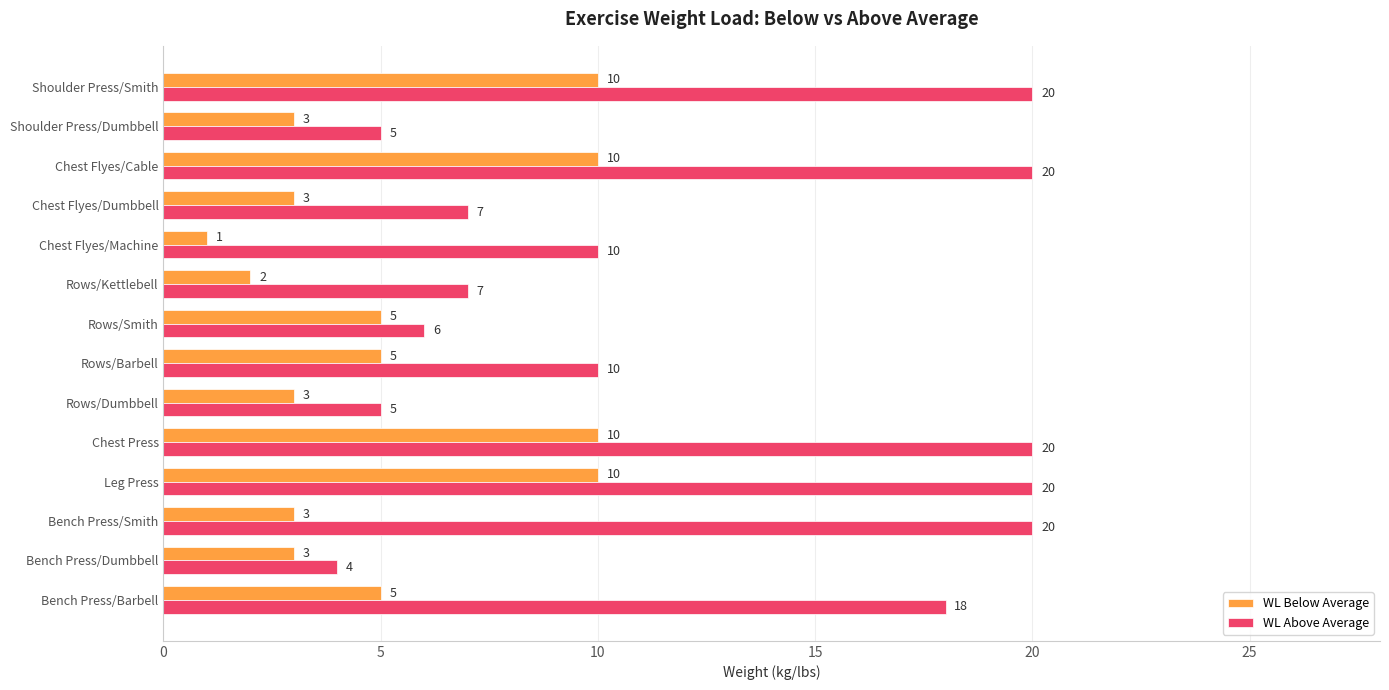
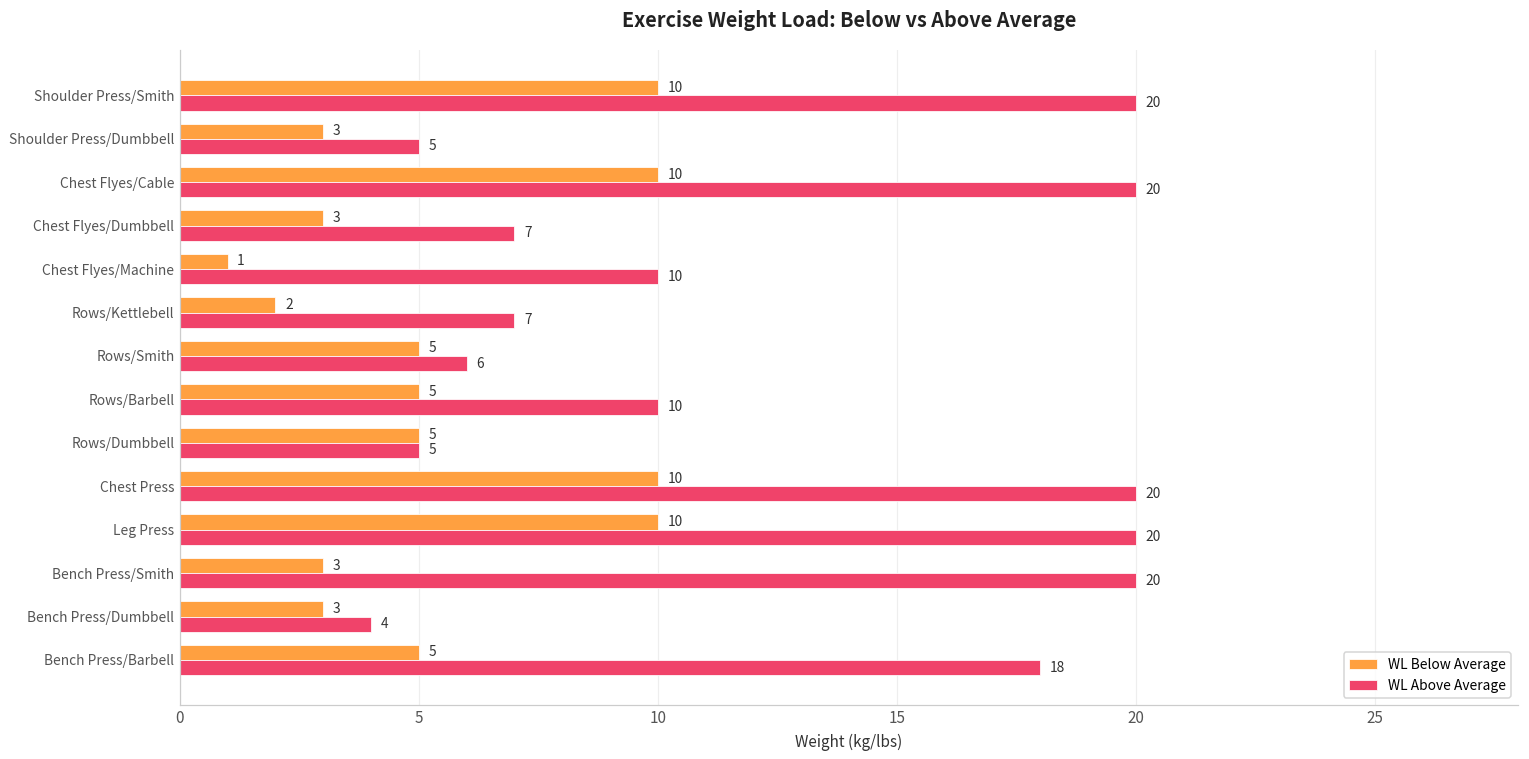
  {
    "WL Below Average": {
      "Shoulder Press/Smith": 10,
      "Shoulder Press/Dumbbell": 3,
      "Chest Flyes/Cable": 10,
      "Chest Flyes/Dumbbell": 3,
      "Chest Flyes/Machine": 1,
      "Rows/Kettlebell": 2,
      "Rows/Smith": 5,
      "Rows/Barbell": 5,
-     "Rows/Dumbbell": 3,
+     "Rows/Dumbbell": 5,
      "Chest Press": 10,
      "Leg Press": 10,
      "Bench Press/Smith": 3,
      "Bench Press/Dumbbell": 3,
      "Bench Press/Barbell": 5
    },
    "WL Above Average": {
      "Shoulder Press/Smith": 20,
      "Shoulder Press/Dumbbell": 5,
      "Chest Flyes/Cable": 20,
      "Chest Flyes/Dumbbell": 7,
      "Chest Flyes/Machine": 10,
      "Rows/Kettlebell": 7,
      "Rows/Smith": 6,
      "Rows/Barbell": 10,
      "Rows/Dumbbell": 5,
      "Chest Press": 20,
      "Leg Press": 20,
      "Bench Press/Smith": 20,
      "Bench Press/Dumbbell": 4,
      "Bench Press/Barbell": 18
    }
  }
